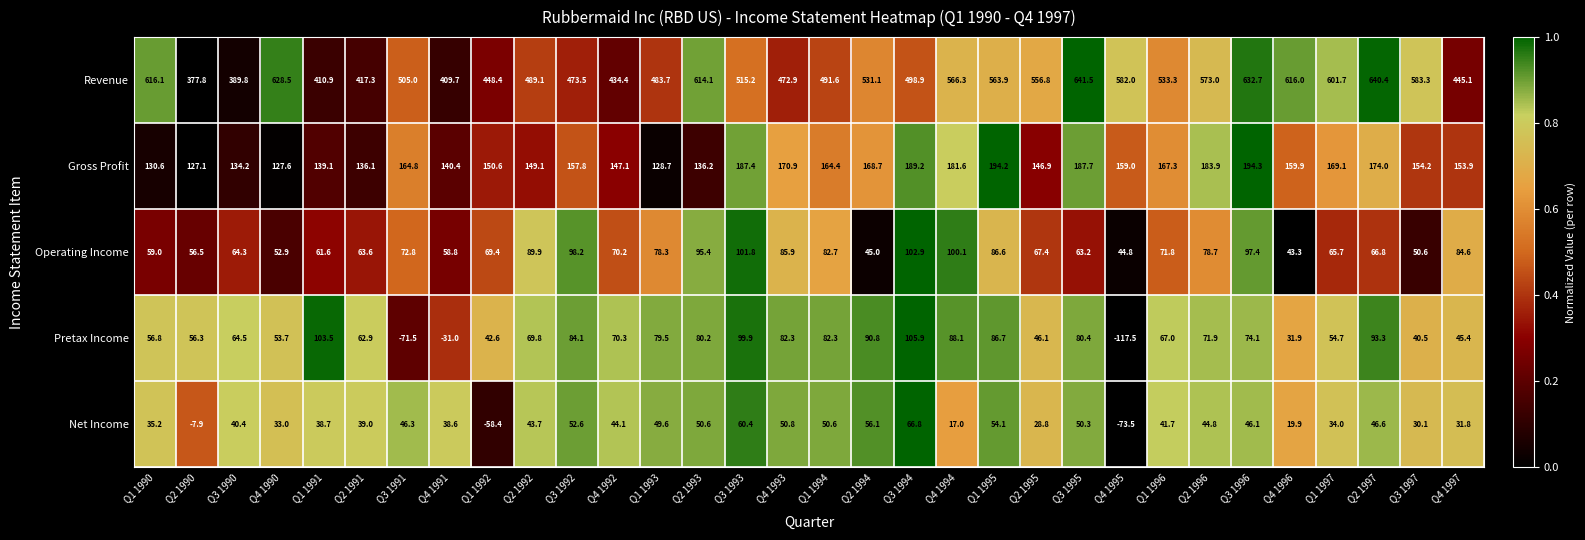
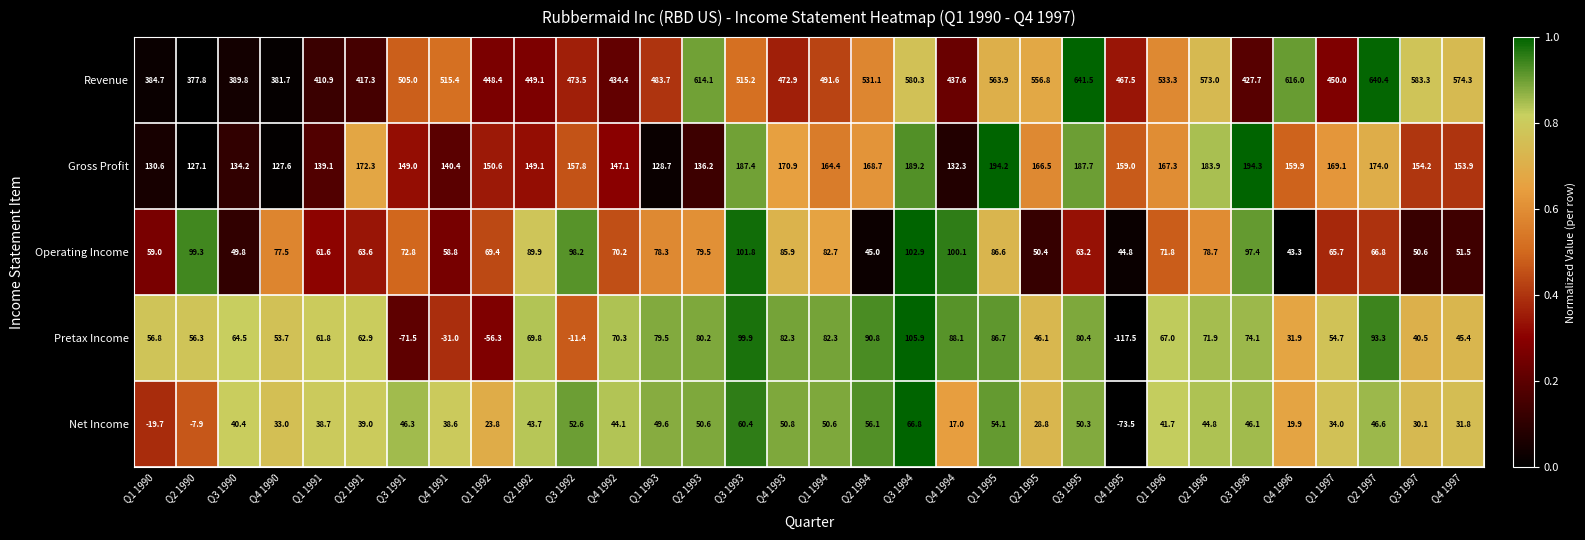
  {
    "Revenue": {
-     "Q1 1990": 616.1,
+     "Q1 1990": 384.7,
      "Q2 1990": 377.8,
      "Q3 1990": 389.8,
-     "Q4 1990": 628.5,
+     "Q4 1990": 381.7,
      "Q1 1991": 410.9,
      "Q2 1991": 417.3,
      "Q3 1991": 505.0,
-     "Q4 1991": 409.7,
+     "Q4 1991": 515.4,
      "Q1 1992": 448.4,
-     "Q2 1992": 489.1,
+     "Q2 1992": 449.1,
      "Q3 1992": 473.5,
      "Q4 1992": 434.4,
      "Q1 1993": 483.7,
      "Q2 1993": 614.1,
      "Q3 1993": 515.2,
      "Q4 1993": 472.9,
      "Q1 1994": 491.6,
      "Q2 1994": 531.1,
-     "Q3 1994": 498.9,
-     "Q4 1994": 566.3,
+     "Q3 1994": 580.3,
+     "Q4 1994": 437.6,
      "Q1 1995": 563.9,
      "Q2 1995": 556.8,
      "Q3 1995": 641.5,
-     "Q4 1995": 582.0,
+     "Q4 1995": 467.5,
      "Q1 1996": 533.3,
      "Q2 1996": 573.0,
-     "Q3 1996": 632.7,
+     "Q3 1996": 427.7,
      "Q4 1996": 616.0,
-     "Q1 1997": 601.7,
+     "Q1 1997": 450.0,
      "Q2 1997": 640.4,
      "Q3 1997": 583.3,
-     "Q4 1997": 445.1
+     "Q4 1997": 574.3
    },
    "Gross Profit": {
      "Q1 1990": 130.6,
      "Q2 1990": 127.1,
      "Q3 1990": 134.2,
      "Q4 1990": 127.6,
      "Q1 1991": 139.1,
-     "Q2 1991": 136.1,
-     "Q3 1991": 164.8,
+     "Q2 1991": 172.3,
+     "Q3 1991": 149.0,
      "Q4 1991": 140.4,
      "Q1 1992": 150.6,
      "Q2 1992": 149.1,
      "Q3 1992": 157.8,
      "Q4 1992": 147.1,
      "Q1 1993": 128.7,
      "Q2 1993": 136.2,
      "Q3 1993": 187.4,
      "Q4 1993": 170.9,
      "Q1 1994": 164.4,
      "Q2 1994": 168.7,
      "Q3 1994": 189.2,
-     "Q4 1994": 181.6,
+     "Q4 1994": 132.3,
      "Q1 1995": 194.2,
-     "Q2 1995": 146.9,
+     "Q2 1995": 166.5,
      "Q3 1995": 187.7,
      "Q4 1995": 159.0,
      "Q1 1996": 167.3,
      "Q2 1996": 183.9,
      "Q3 1996": 194.3,
      "Q4 1996": 159.9,
      "Q1 1997": 169.1,
      "Q2 1997": 174.0,
      "Q3 1997": 154.2,
      "Q4 1997": 153.9
    },
    "Operating Income": {
      "Q1 1990": 59.0,
-     "Q2 1990": 56.5,
-     "Q3 1990": 64.3,
-     "Q4 1990": 52.9,
+     "Q2 1990": 99.3,
+     "Q3 1990": 49.8,
+     "Q4 1990": 77.5,
      "Q1 1991": 61.6,
      "Q2 1991": 63.6,
      "Q3 1991": 72.8,
      "Q4 1991": 58.8,
      "Q1 1992": 69.4,
      "Q2 1992": 89.9,
      "Q3 1992": 98.2,
      "Q4 1992": 70.2,
      "Q1 1993": 78.3,
-     "Q2 1993": 95.4,
+     "Q2 1993": 79.5,
      "Q3 1993": 101.8,
      "Q4 1993": 85.9,
      "Q1 1994": 82.7,
      "Q2 1994": 45.0,
      "Q3 1994": 102.9,
      "Q4 1994": 100.1,
      "Q1 1995": 86.6,
-     "Q2 1995": 67.4,
+     "Q2 1995": 50.4,
      "Q3 1995": 63.2,
      "Q4 1995": 44.8,
      "Q1 1996": 71.8,
      "Q2 1996": 78.7,
      "Q3 1996": 97.4,
      "Q4 1996": 43.3,
      "Q1 1997": 65.7,
      "Q2 1997": 66.8,
      "Q3 1997": 50.6,
-     "Q4 1997": 84.6
+     "Q4 1997": 51.5
    },
    "Pretax Income": {
      "Q1 1990": 56.8,
      "Q2 1990": 56.3,
      "Q3 1990": 64.5,
      "Q4 1990": 53.7,
-     "Q1 1991": 103.5,
+     "Q1 1991": 61.8,
      "Q2 1991": 62.9,
      "Q3 1991": -71.5,
      "Q4 1991": -31.0,
-     "Q1 1992": 42.6,
+     "Q1 1992": -56.3,
      "Q2 1992": 69.8,
-     "Q3 1992": 84.1,
+     "Q3 1992": -11.4,
      "Q4 1992": 70.3,
      "Q1 1993": 79.5,
      "Q2 1993": 80.2,
      "Q3 1993": 99.9,
      "Q4 1993": 82.3,
      "Q1 1994": 82.3,
      "Q2 1994": 90.8,
      "Q3 1994": 105.9,
      "Q4 1994": 88.1,
      "Q1 1995": 86.7,
      "Q2 1995": 46.1,
      "Q3 1995": 80.4,
      "Q4 1995": -117.5,
      "Q1 1996": 67.0,
      "Q2 1996": 71.9,
      "Q3 1996": 74.1,
      "Q4 1996": 31.9,
      "Q1 1997": 54.7,
      "Q2 1997": 93.3,
      "Q3 1997": 40.5,
      "Q4 1997": 45.4
    },
    "Net Income": {
-     "Q1 1990": 35.2,
+     "Q1 1990": -19.7,
      "Q2 1990": -7.9,
      "Q3 1990": 40.4,
      "Q4 1990": 33.0,
      "Q1 1991": 38.7,
      "Q2 1991": 39.0,
      "Q3 1991": 46.3,
      "Q4 1991": 38.6,
-     "Q1 1992": -58.4,
+     "Q1 1992": 23.8,
      "Q2 1992": 43.7,
      "Q3 1992": 52.6,
      "Q4 1992": 44.1,
      "Q1 1993": 49.6,
      "Q2 1993": 50.6,
      "Q3 1993": 60.4,
      "Q4 1993": 50.8,
      "Q1 1994": 50.6,
      "Q2 1994": 56.1,
      "Q3 1994": 66.8,
      "Q4 1994": 17.0,
      "Q1 1995": 54.1,
      "Q2 1995": 28.8,
      "Q3 1995": 50.3,
      "Q4 1995": -73.5,
      "Q1 1996": 41.7,
      "Q2 1996": 44.8,
      "Q3 1996": 46.1,
      "Q4 1996": 19.9,
      "Q1 1997": 34.0,
      "Q2 1997": 46.6,
      "Q3 1997": 30.1,
      "Q4 1997": 31.8
    }
  }
